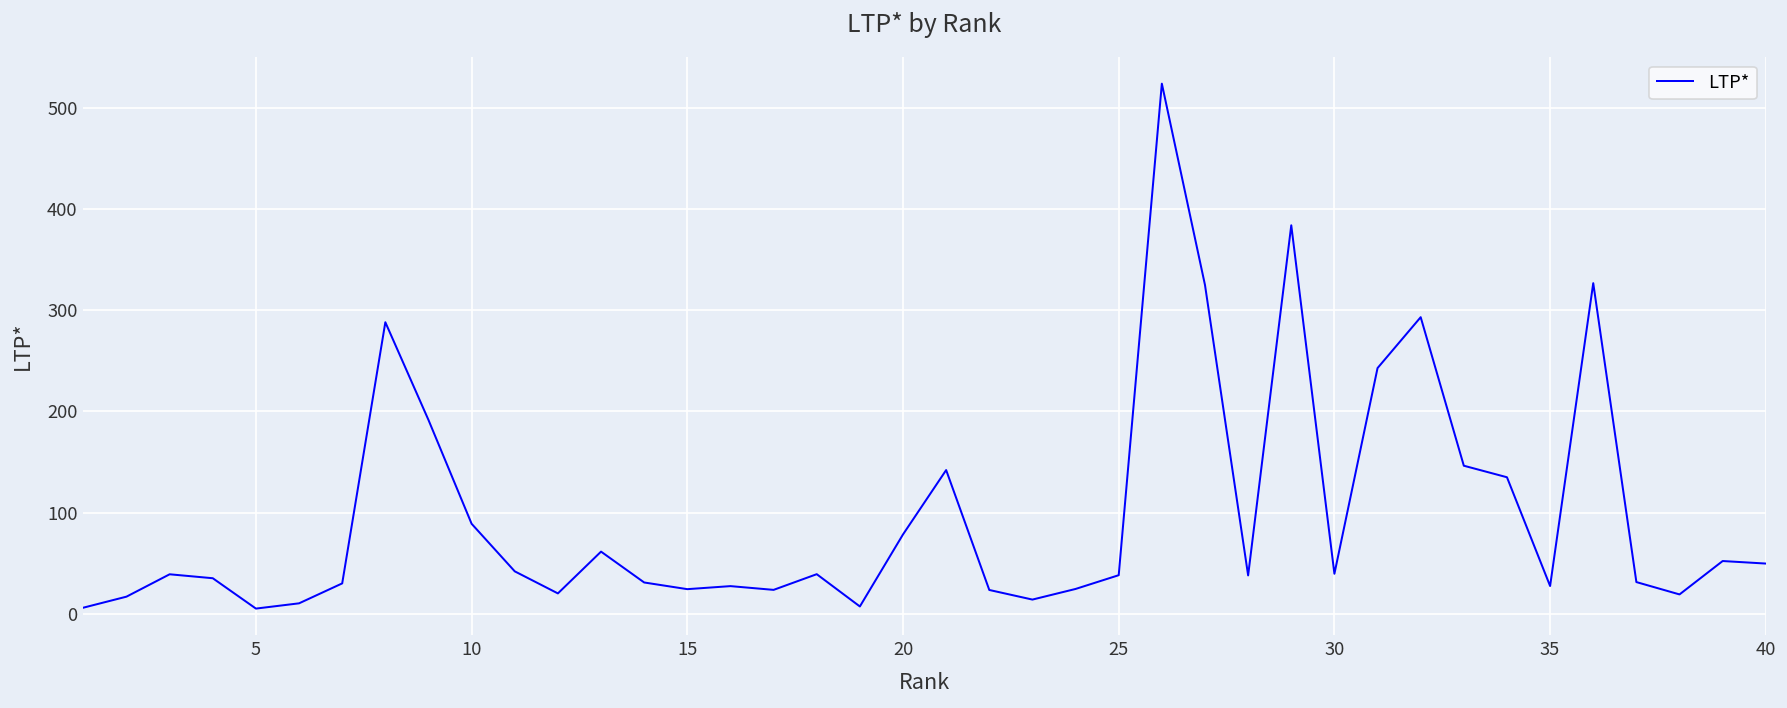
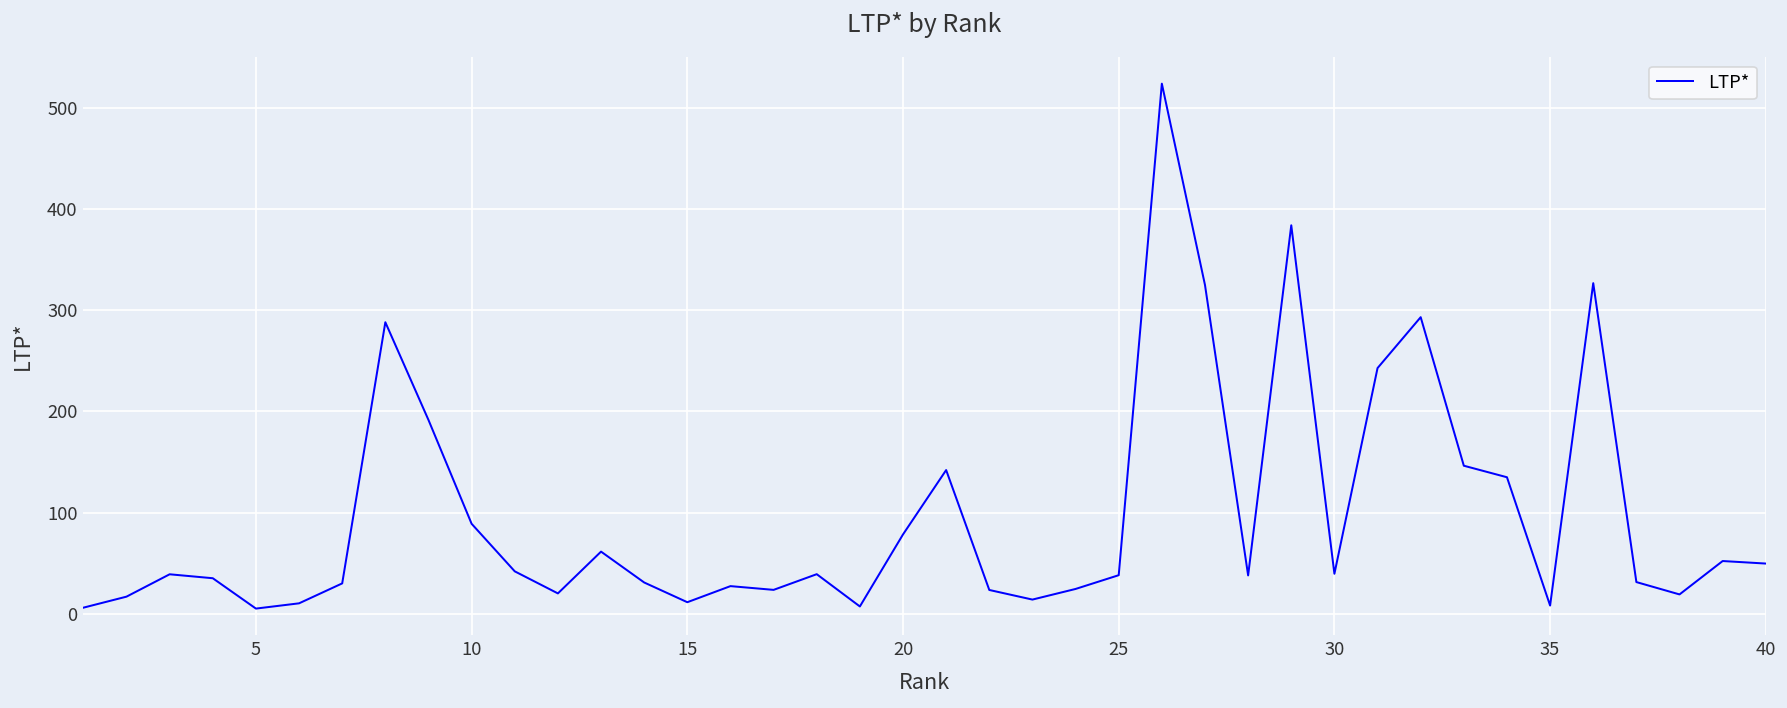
  {
    "5": 10,
    "10": 90,
-   "15": 20,
+   "15": 10,
    "20": 80,
    "25": 40,
    "30": 40,
-   "35": 30,
+   "35": 10,
    "40": 50
  }
